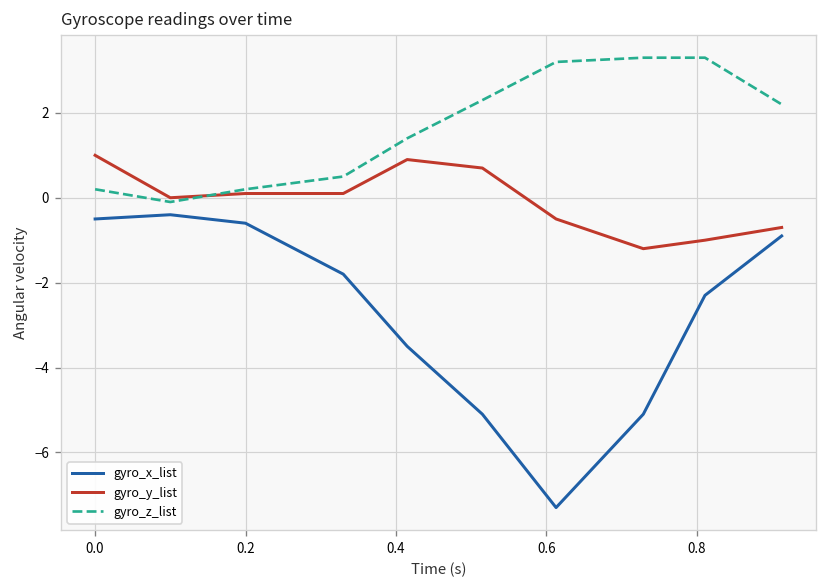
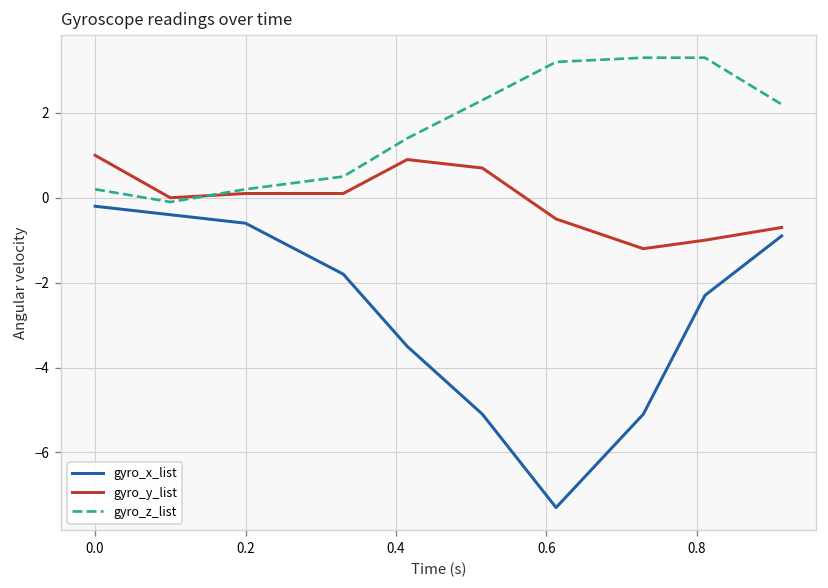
  {
    "gyro_x_list": {
-     "0.0": -0.5,
+     "0.0": -0.2,
      "0.2": -0.6
    },
    "gyro_y_list": {
      "0.0": 1.0,
      "0.2": 0.1
    },
    "gyro_z_list": {
      "0.0": 0.2,
      "0.2": 0.2
    }
  }
